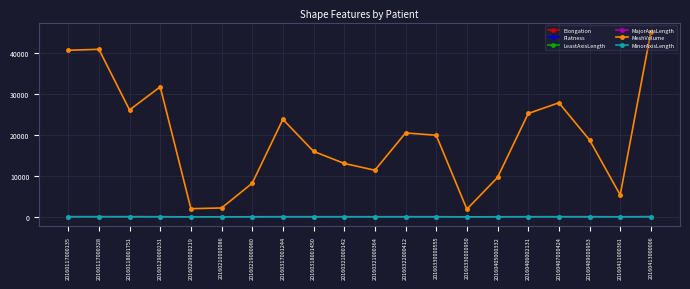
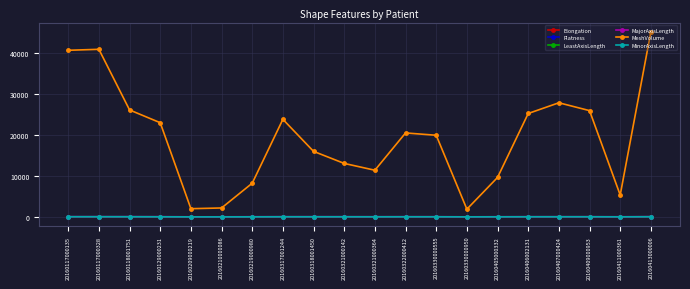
  {
    "MinorAxisLength": {
      "20160117000135": 0,
      "20160117000328": 0,
      "20160118001751": 0,
      "20160129000231": 0,
      "20160209000219": 0,
      "20160210000086": 0,
      "20160219000980": 0,
      "20160317001244": 0,
      "20160318001450": 0,
      "20160321000142": 0,
      "20160321000364": 0,
      "20160322000412": 0,
      "20160330000555": 0,
      "20160330000950": 0,
      "20160405000332": 0,
      "20160406002131": 0,
      "20160407000424": 0,
      "20160409000953": 0,
      "20160411000361": 0,
      "20160413000006": 0
    },
    "MeshVolume": {
      "20160117000135": 41000,
      "20160117000328": 41000,
      "20160118001751": 26000,
-     "20160129000231": 32000,
+     "20160129000231": 23000,
      "20160209000219": 2000,
      "20160210000086": 2000,
      "20160219000980": 8000,
      "20160317001244": 24000,
      "20160318001450": 16000,
      "20160321000142": 13000,
      "20160321000364": 11000,
      "20160322000412": 21000,
      "20160330000555": 20000,
      "20160330000950": 2000,
      "20160405000332": 10000,
      "20160406002131": 25000,
      "20160407000424": 28000,
-     "20160409000953": 19000,
+     "20160409000953": 26000,
      "20160411000361": 5000
    }
  }
